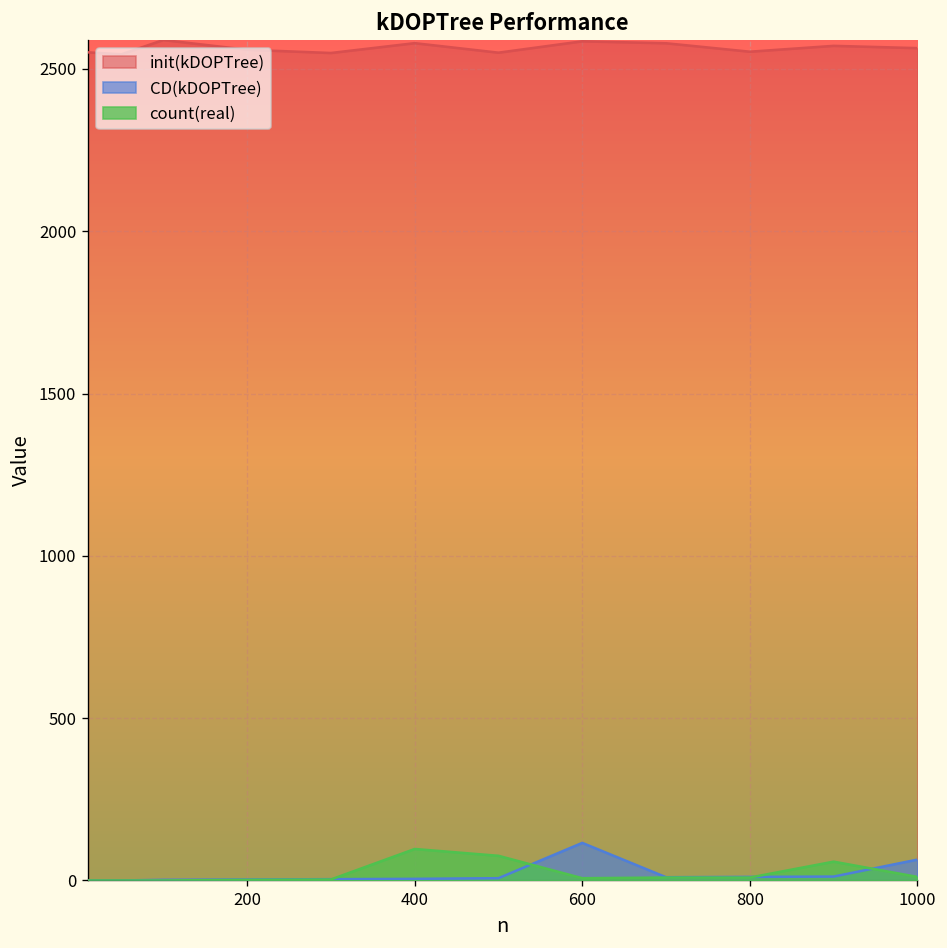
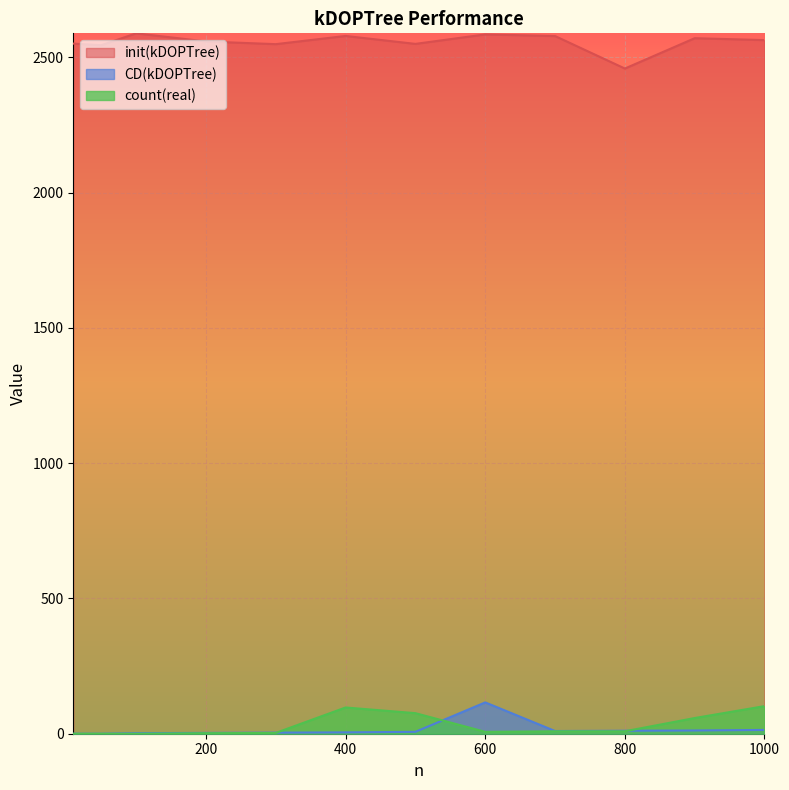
  {
    "init(kDOPTree)": {
      "400": 2580,
      "600": 2590,
-     "800": 2550,
+     "800": 2460,
      "1000": 2560
    },
    "CD(kDOPTree)": {
      "400": 10,
      "600": 120,
-     "1000": 60
+     "1000": 10
    },
    "count(real)": {
      "400": 100,
      "600": 10,
-     "1000": 10
+     "1000": 100
    }
  }
